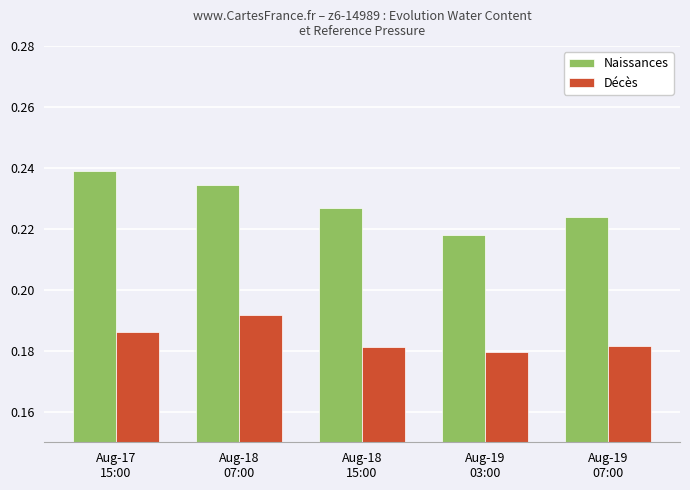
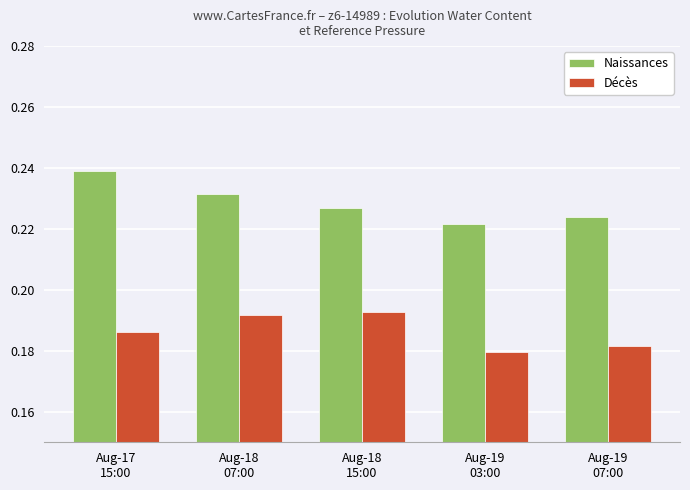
  {
    "Naissances": {
      "Aug-17 15:00": 0.239,
-     "Aug-18 07:00": 0.235,
+     "Aug-18 07:00": 0.231,
      "Aug-18 15:00": 0.227,
-     "Aug-19 03:00": 0.218,
+     "Aug-19 03:00": 0.222,
      "Aug-19 07:00": 0.224
    },
    "Décès": {
      "Aug-17 15:00": 0.186,
      "Aug-18 07:00": 0.192,
-     "Aug-18 15:00": 0.181,
+     "Aug-18 15:00": 0.193,
      "Aug-19 03:00": 0.179,
      "Aug-19 07:00": 0.182
    }
  }
